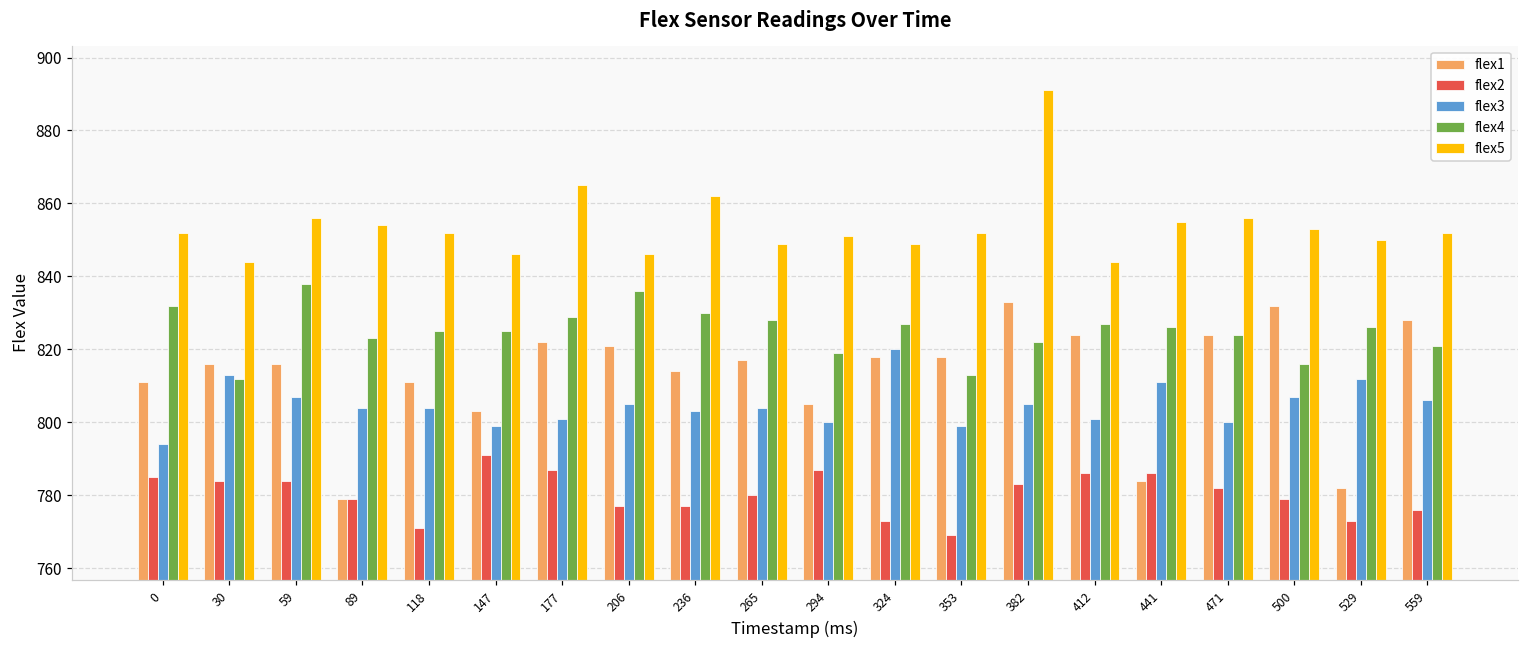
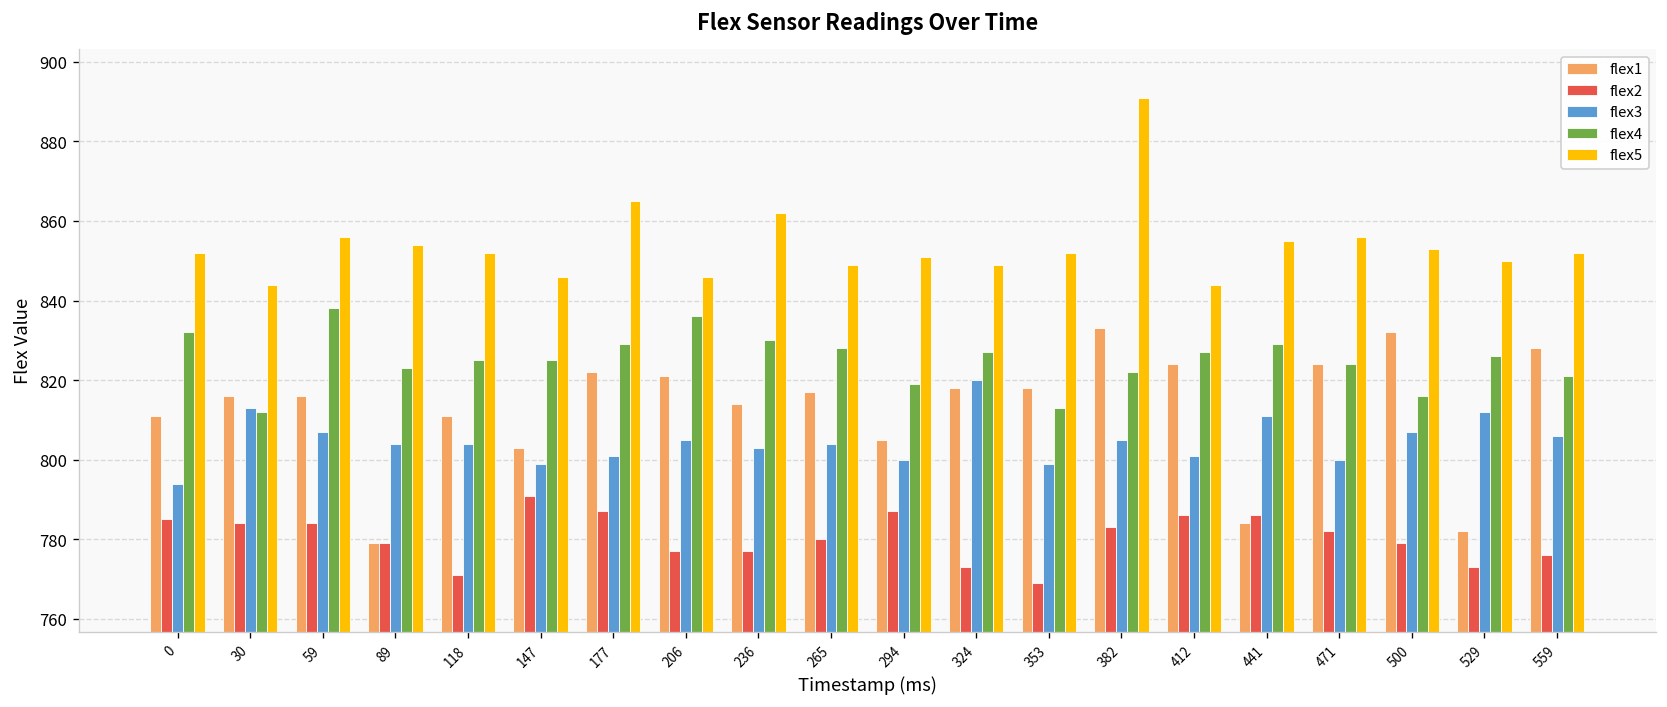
  {
    "flex1": {
      "0": 811,
      "30": 816,
      "59": 816,
      "89": 779,
      "118": 811,
      "147": 803,
      "177": 822,
      "206": 821,
      "236": 814,
      "265": 817,
      "294": 805,
      "324": 818,
      "353": 818,
      "382": 833,
      "412": 824,
      "441": 784,
      "471": 824,
      "500": 832,
      "529": 782,
      "559": 828
    },
    "flex2": {
      "0": 785,
      "30": 784,
      "59": 784,
      "89": 779,
      "118": 771,
      "147": 791,
      "177": 787,
      "206": 777,
      "236": 777,
      "265": 780,
      "294": 787,
      "324": 773,
      "353": 769,
      "382": 783,
      "412": 786,
      "441": 786,
      "471": 782,
      "500": 779,
      "529": 773,
      "559": 776
    },
    "flex3": {
      "0": 794,
      "30": 813,
      "59": 807,
      "89": 804,
      "118": 804,
      "147": 799,
      "177": 801,
      "206": 805,
      "236": 803,
      "265": 804,
      "294": 800,
      "324": 820,
      "353": 799,
      "382": 805,
      "412": 801,
      "441": 811,
      "471": 800,
      "500": 807,
      "529": 812,
      "559": 806
    },
    "flex4": {
      "0": 832,
      "30": 812,
      "59": 838,
      "89": 823,
      "118": 825,
      "147": 825,
      "177": 829,
      "206": 836,
      "236": 830,
      "265": 828,
      "294": 819,
      "324": 827,
      "353": 813,
      "382": 822,
      "412": 827,
-     "441": 826,
+     "441": 829,
      "471": 824,
      "500": 816,
      "529": 826,
      "559": 821
    },
    "flex5": {
      "0": 852,
      "30": 844,
      "59": 856,
      "89": 854,
      "118": 852,
      "147": 846,
      "177": 865,
      "206": 846,
      "236": 862,
      "265": 849,
      "294": 851,
      "324": 849,
      "353": 852,
      "382": 891,
      "412": 844,
      "441": 855,
      "471": 856,
      "500": 853,
      "529": 850,
      "559": 852
    }
  }
